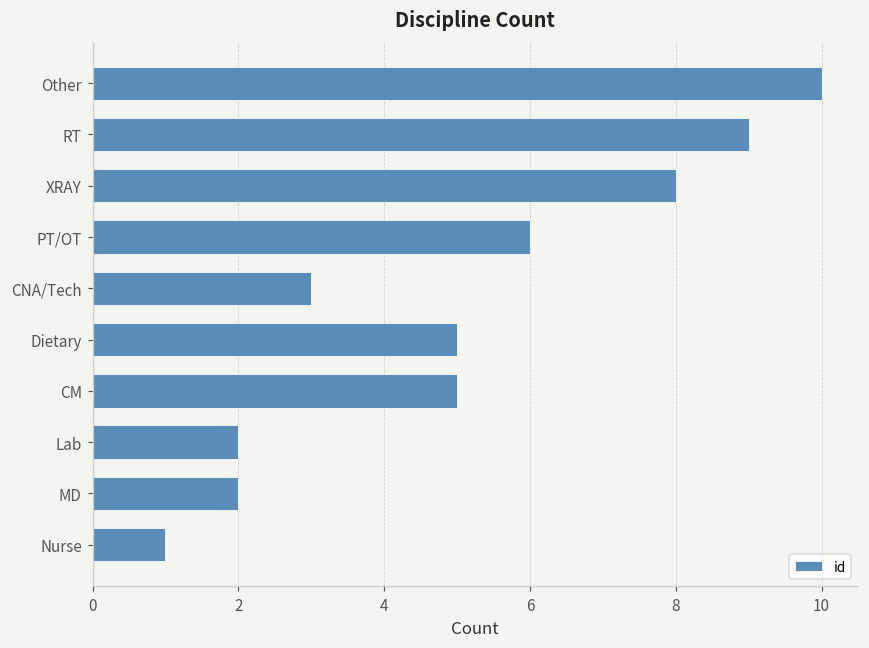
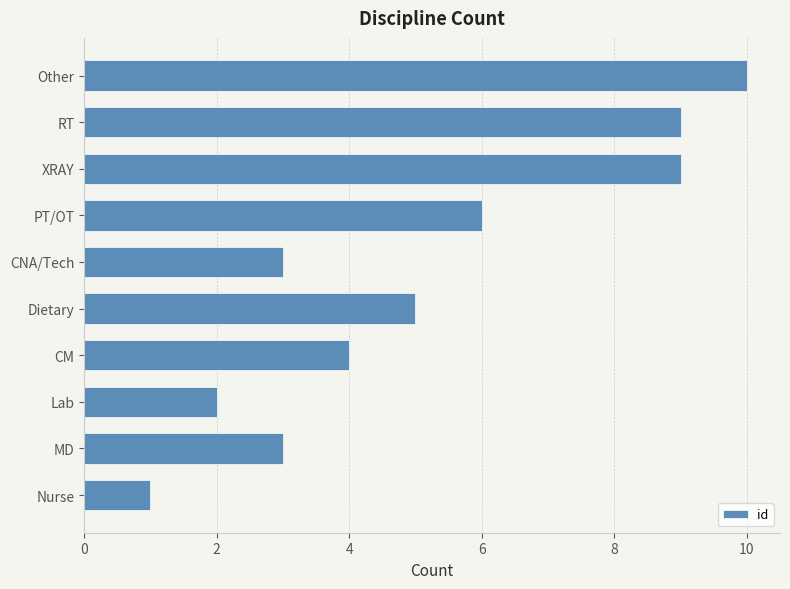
  {
    "Other": 10,
    "RT": 9,
-   "XRAY": 8,
+   "XRAY": 9,
    "PT/OT": 6,
    "CNA/Tech": 3,
    "Dietary": 5,
-   "CM": 5,
+   "CM": 4,
    "Lab": 2,
-   "MD": 2,
+   "MD": 3,
    "Nurse": 1
  }
